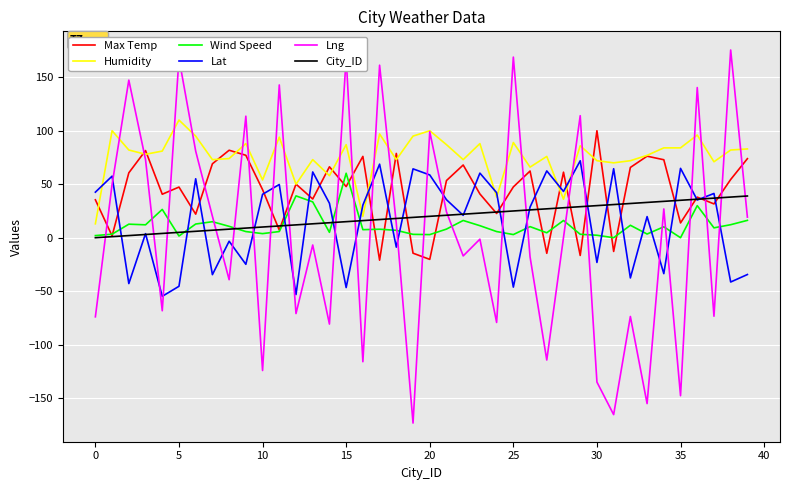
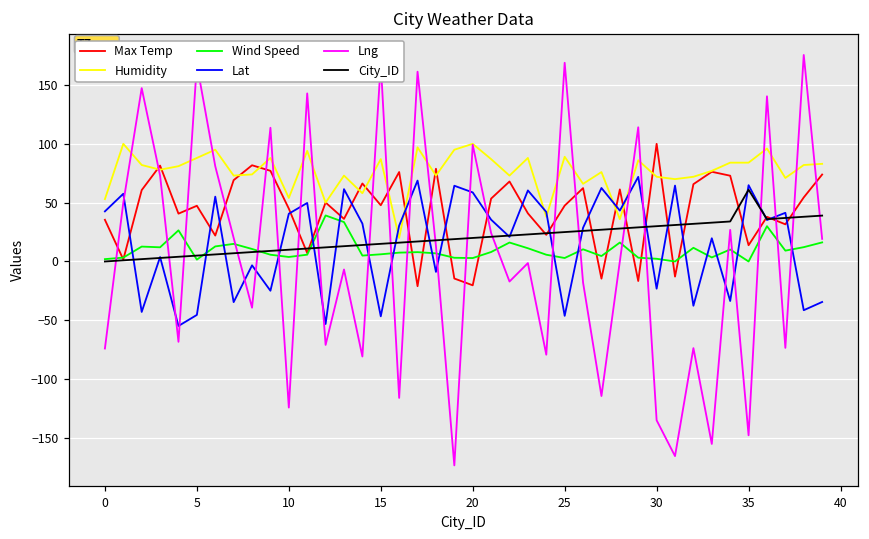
  {
    "Max Temp": {
      "0": 35,
      "5": 47,
      "10": 45,
      "15": 48,
      "20": -20,
      "25": 47,
      "30": 100,
      "35": 14
    },
    "Humidity": {
-     "0": 13,
-     "5": 110,
+     "0": 53,
+     "5": 88,
      "10": 54,
      "15": 87,
      "25": 89,
      "30": 72,
      "35": 84
    },
    "Wind Speed": {
      "5": 2,
      "10": 4,
-     "15": 60,
+     "15": 6,
      "20": 3,
      "25": 3,
      "30": 2,
      "35": 0
    },
    "Lat": {
      "0": 43,
      "5": -45,
      "10": 41,
      "15": -47,
      "20": 59,
      "25": -46,
      "30": -23,
      "35": 65
    },
    "Lng": {
      "0": -74,
      "10": -124,
      "25": 169,
      "30": -135,
      "35": -148
    },
    "City_ID": {
      "5": 5,
      "10": 10,
      "15": 15,
      "20": 20,
      "25": 25,
      "30": 30,
-     "35": 35
+     "35": 61
    }
  }
